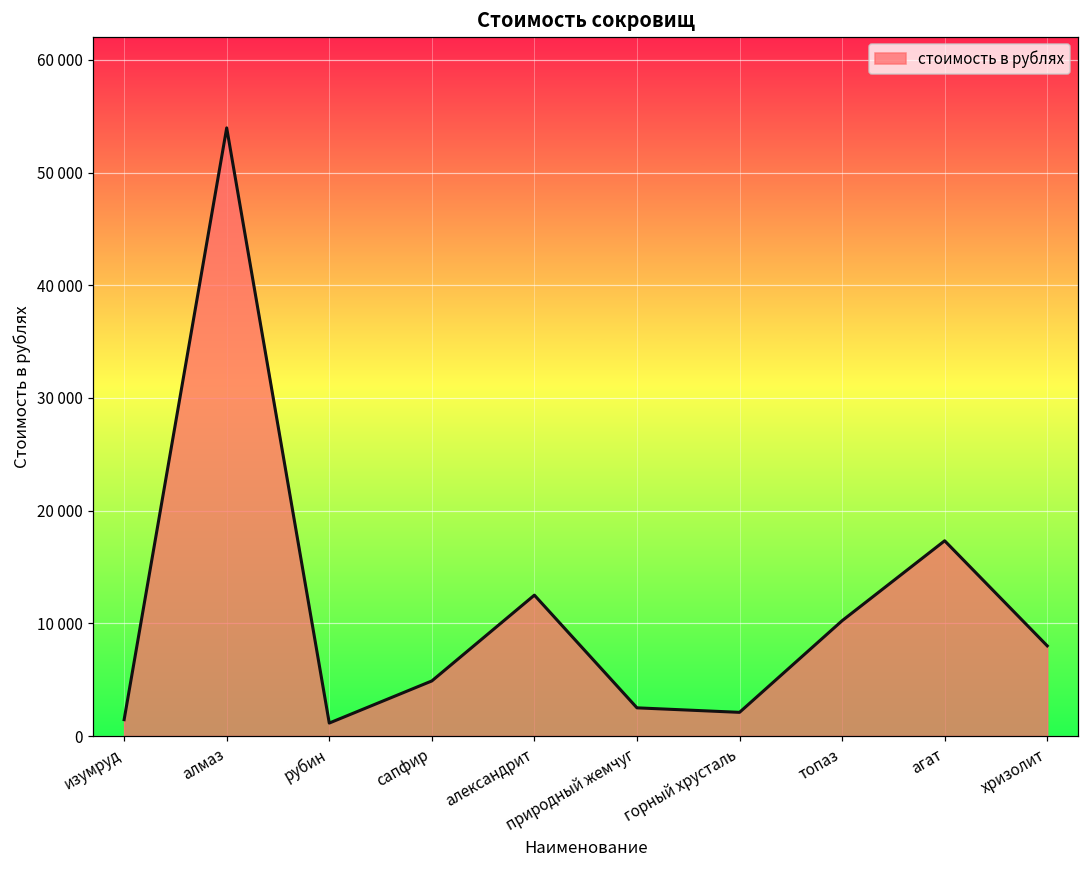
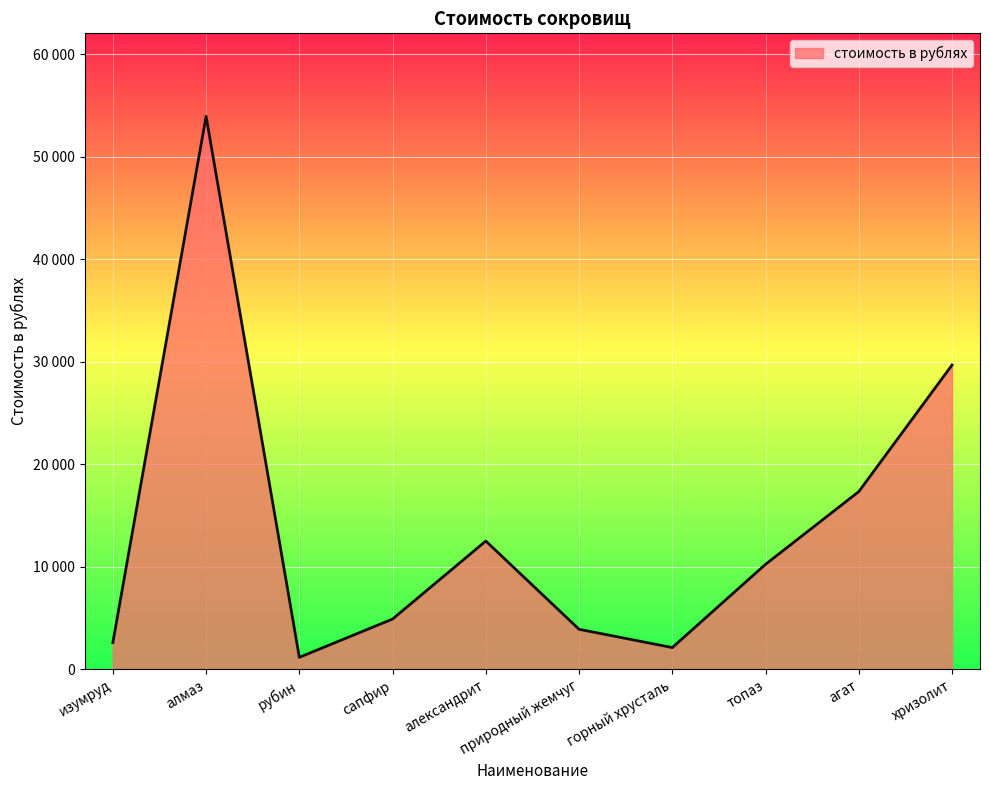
  {
-   "изумруд": 1500,
+   "изумруд": 2600,
    "алмаз": 54000,
    "рубин": 1100,
    "сапфир": 4900,
    "александрит": 12500,
-   "природный жемчуг": 2500,
+   "природный жемчуг": 3900,
    "горный хрусталь": 2100,
    "топаз": 10200,
    "агат": 17300,
-   "хризолит": 8000
+   "хризолит": 29700
  }
